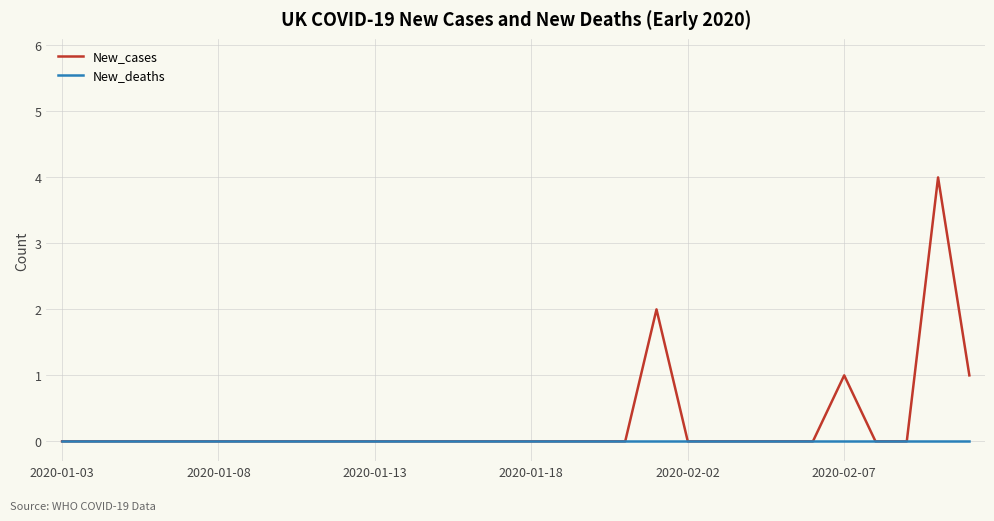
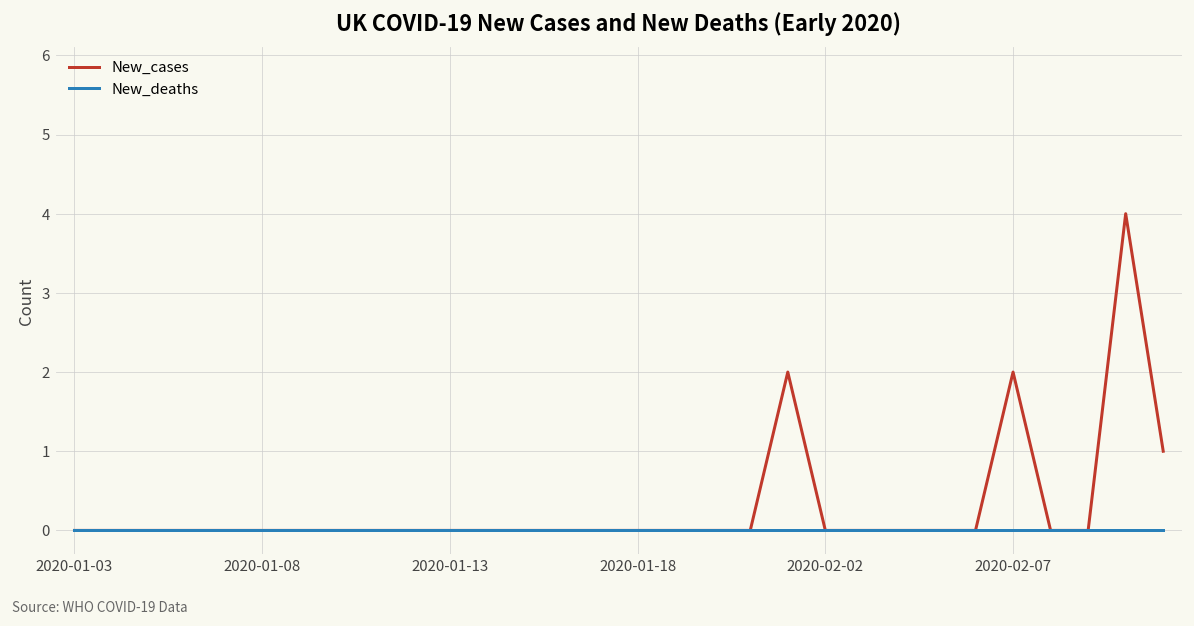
  {
    "New_cases": {
-     "2020-02-07": 1
+     "2020-02-07": 2
    },
    "New_deaths": {
      "2020-02-07": 0
    }
  }
